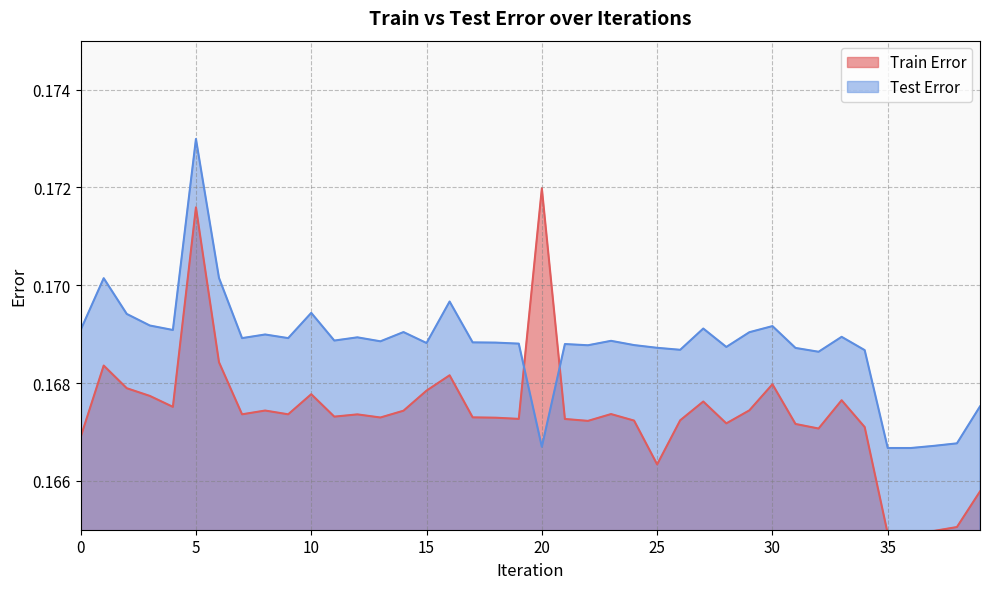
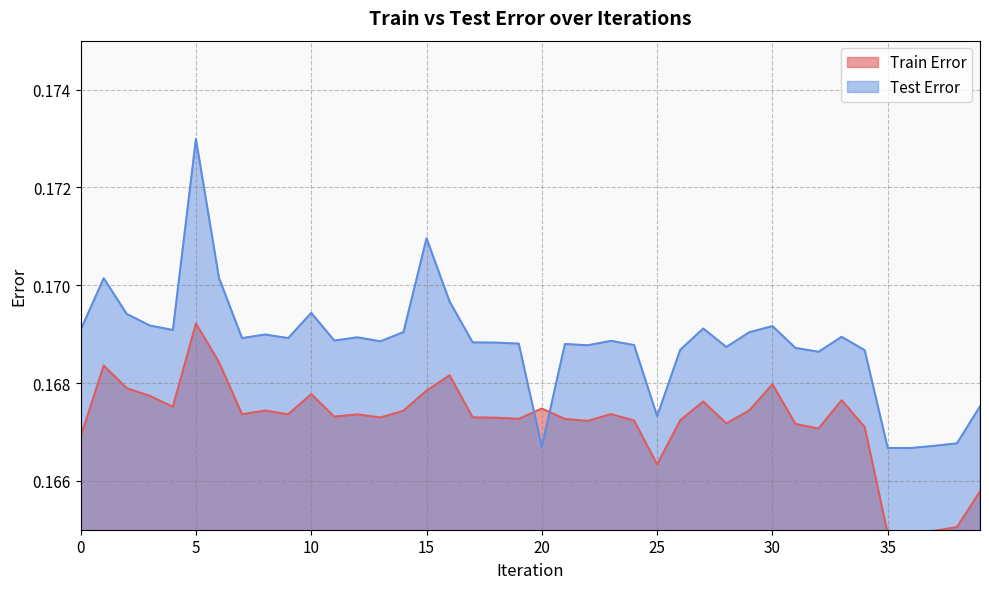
  {
    "Train Error": {
      "0": 0.1669,
-     "5": 0.1716,
+     "5": 0.1692,
      "10": 0.1678,
      "15": 0.1678,
-     "20": 0.1720,
+     "20": 0.1675,
      "25": 0.1663,
      "30": 0.1680
    },
    "Test Error": {
      "0": 0.1691,
      "5": 0.1730,
      "10": 0.1694,
-     "15": 0.1688,
+     "15": 0.1710,
      "20": 0.1667,
-     "25": 0.1687,
+     "25": 0.1673,
      "30": 0.1692,
      "35": 0.1667
    }
  }
